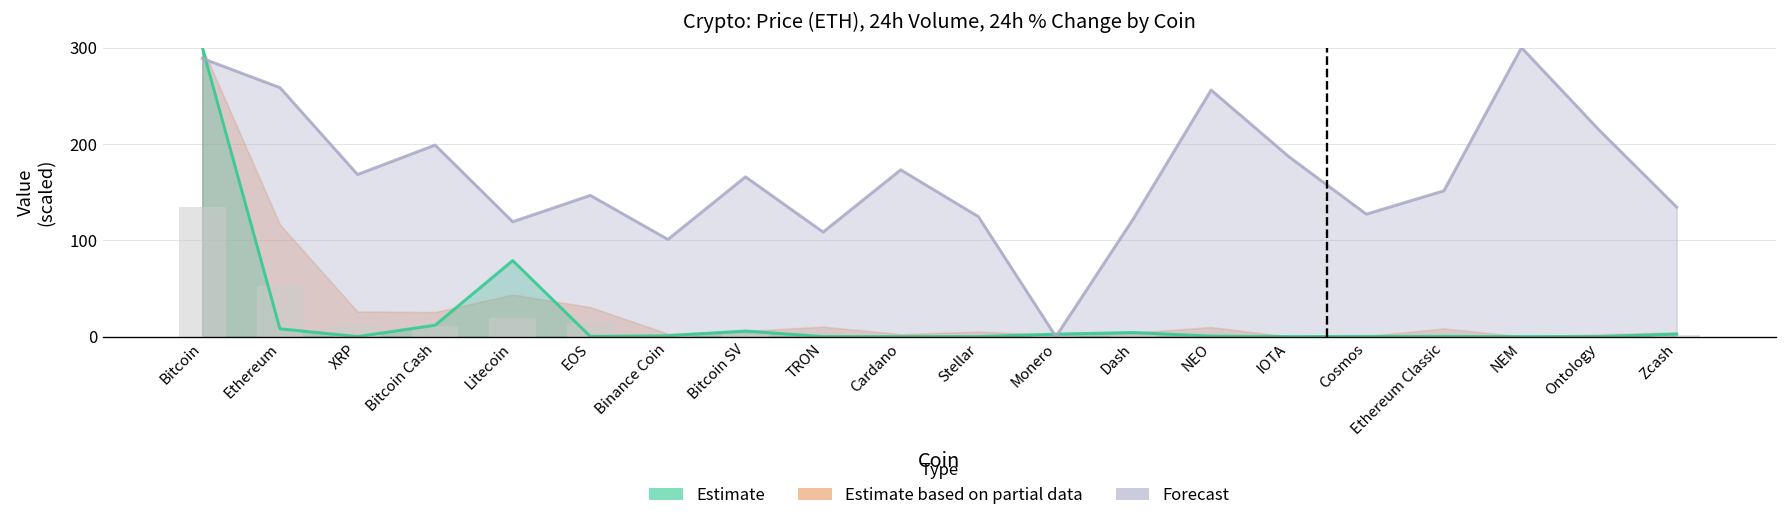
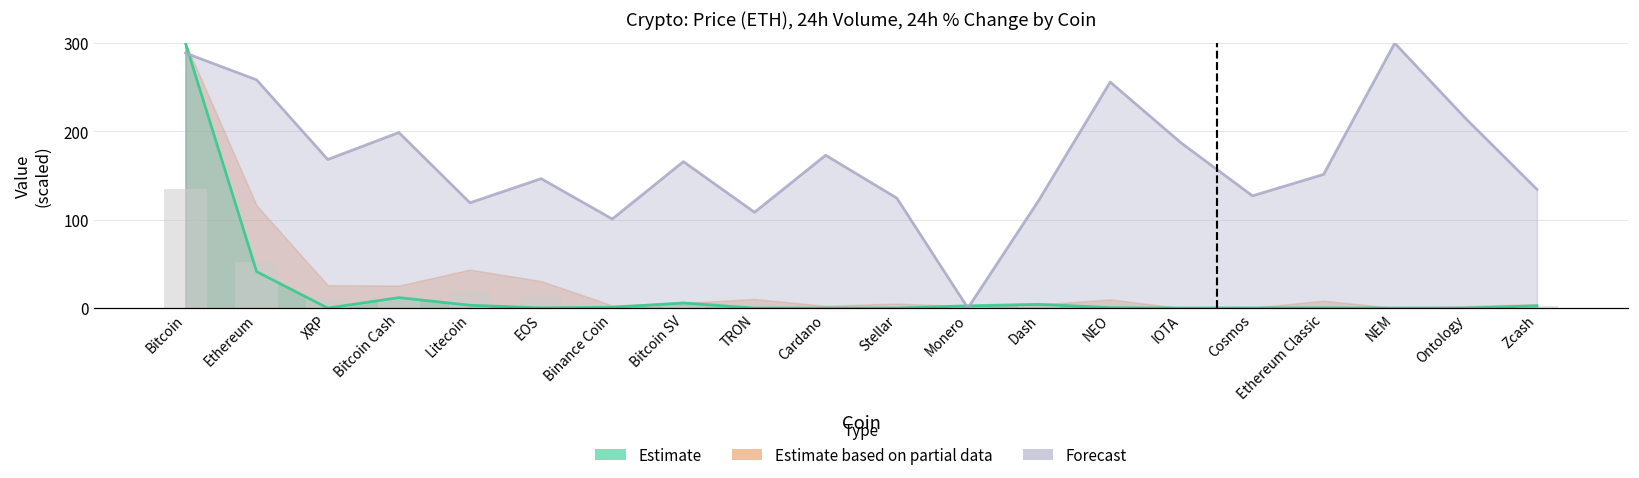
  {
    "Estimate": {
-     "Ethereum": 10,
+     "Ethereum": 40,
      "XRP": 0,
      "Bitcoin Cash": 10,
-     "Litecoin": 80,
+     "Litecoin": 0,
      "EOS": 0,
      "TRON": 0,
      "Stellar": 0,
      "NEO": 0,
      "Ethereum Classic": 0
    }
  }
